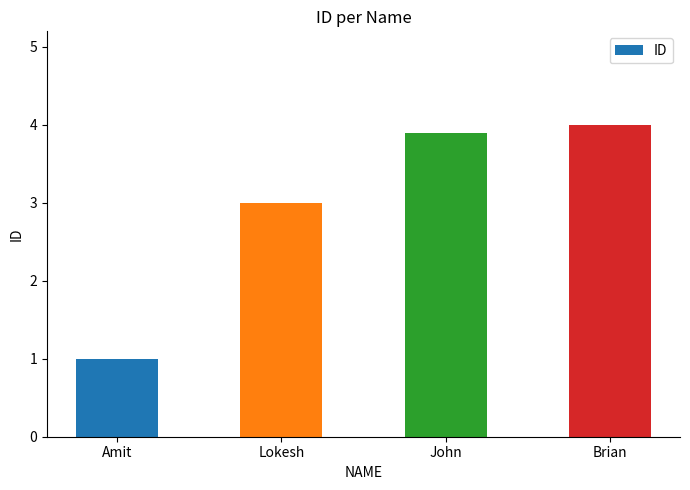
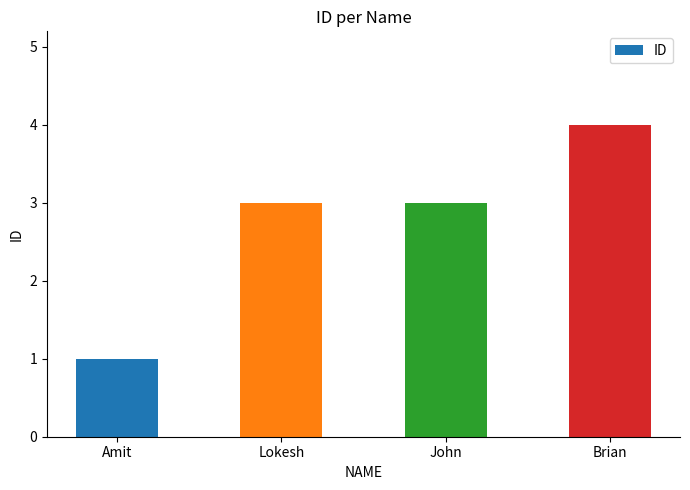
  {
    "Amit": 1.0,
    "Lokesh": 3.0,
-   "John": 3.9,
+   "John": 3.0,
    "Brian": 4.0
  }
